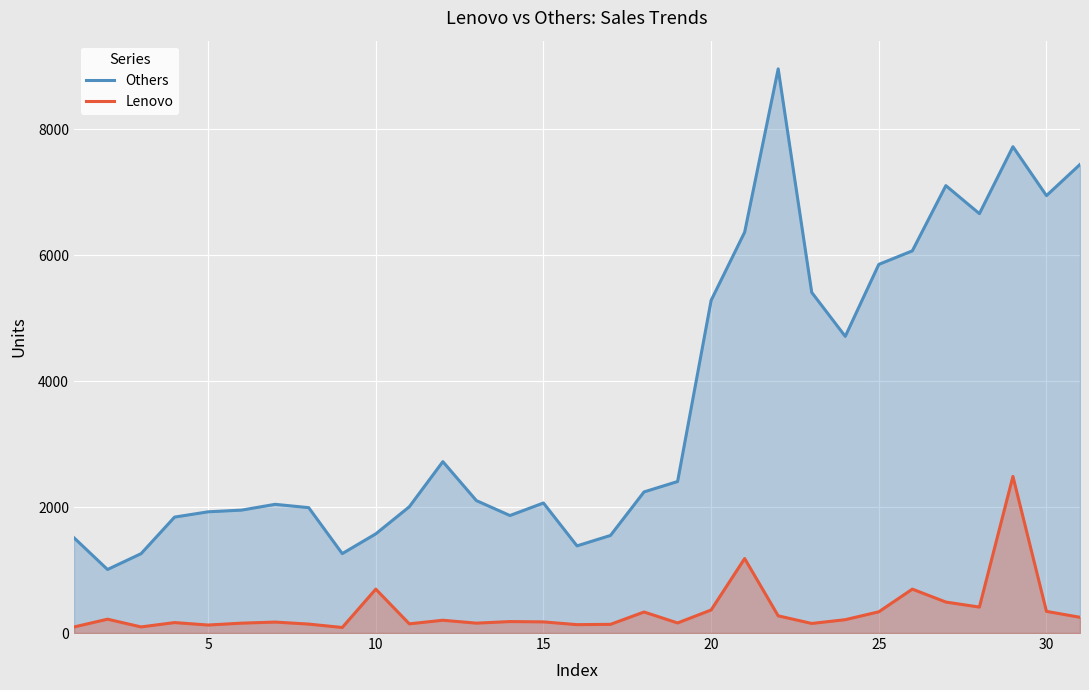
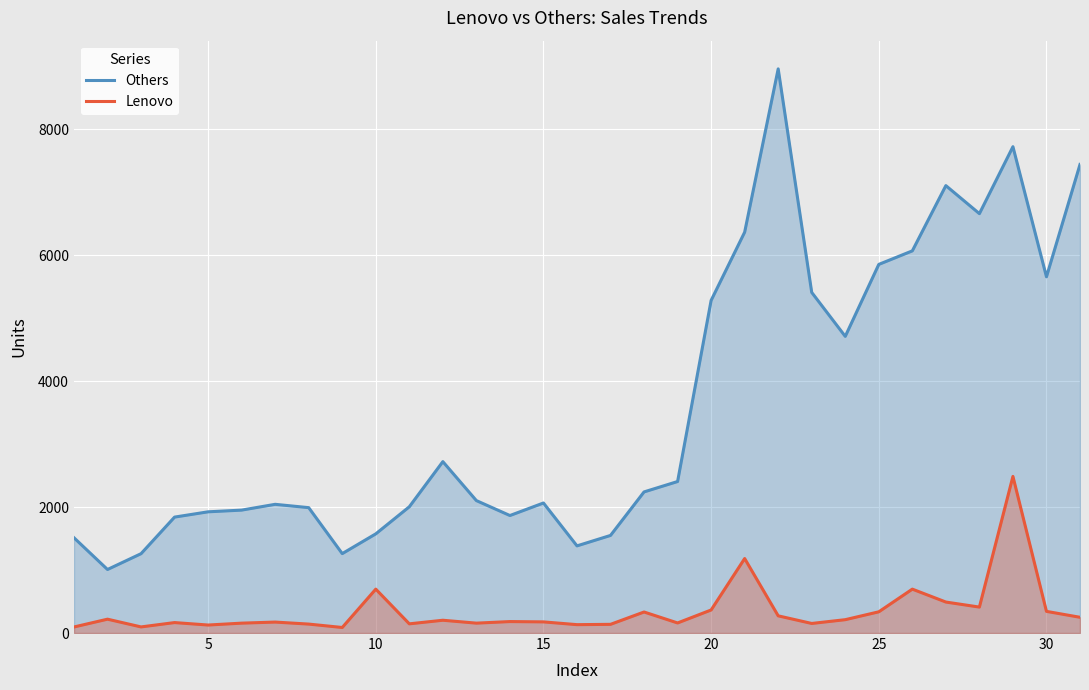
  {
    "Others": {
      "5": 1900,
      "10": 1600,
      "15": 2100,
      "20": 5300,
      "25": 5900,
-     "30": 6900
+     "30": 5700
    },
    "Lenovo": {
      "5": 100,
      "10": 700,
      "15": 200,
      "20": 400,
      "25": 300,
      "30": 300
    }
  }
